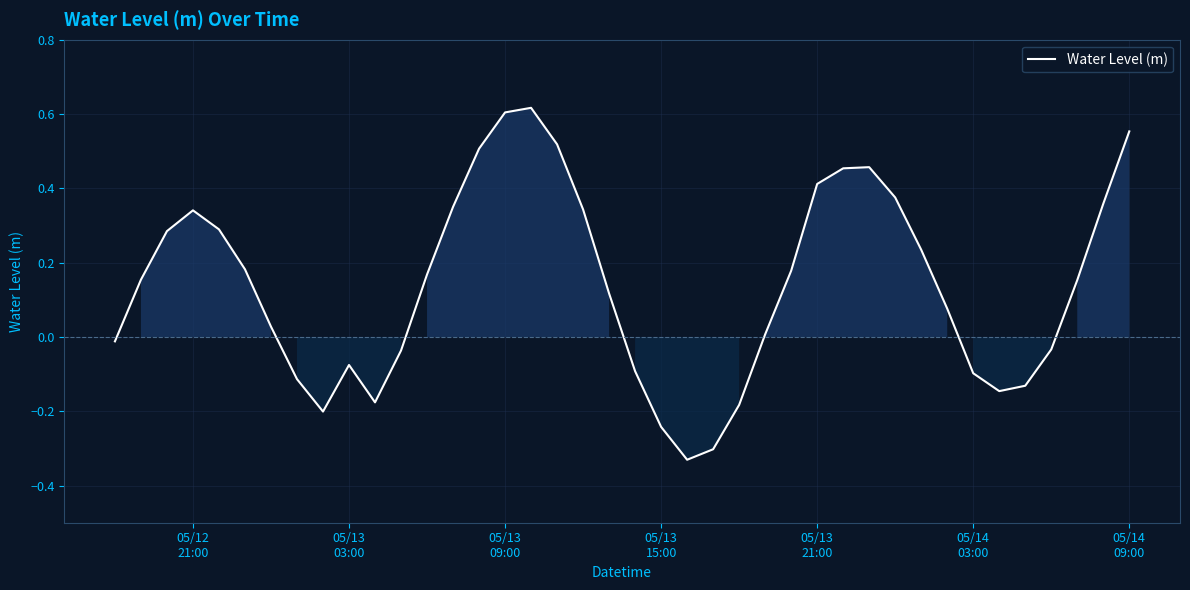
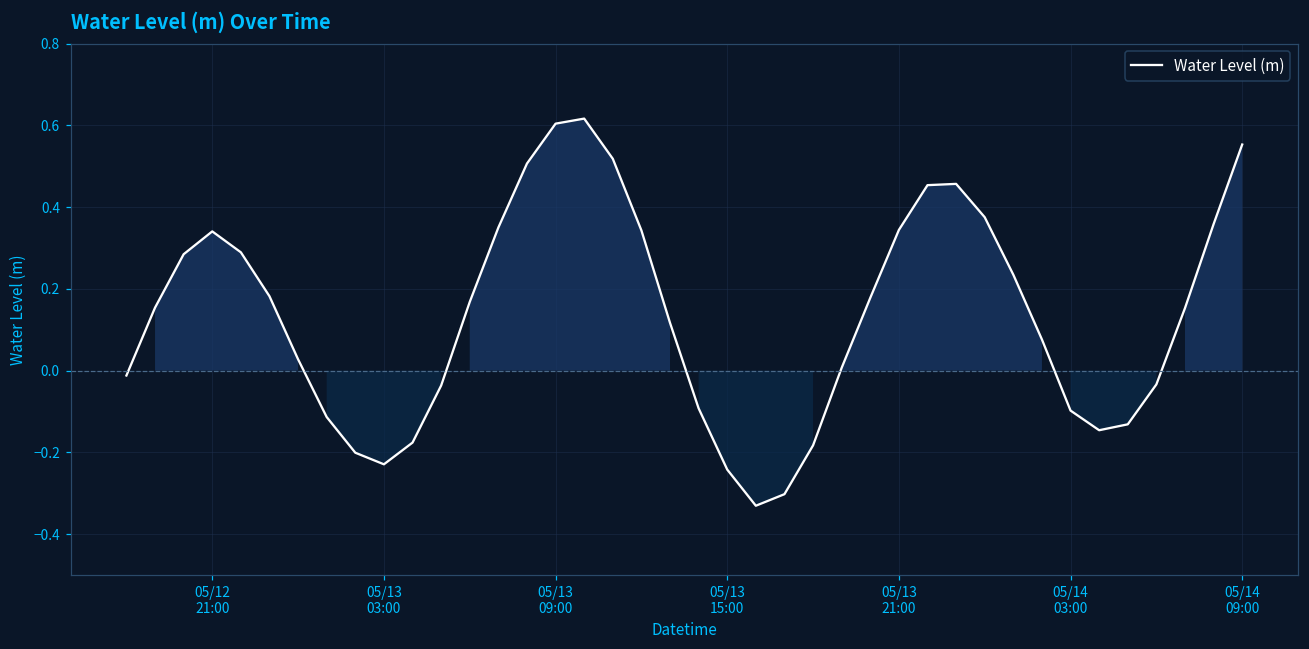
  {
    "05/12 21:00": 0.34,
-   "05/13 03:00": -0.08,
+   "05/13 03:00": -0.23,
    "05/13 09:00": 0.60,
    "05/13 15:00": -0.24,
-   "05/13 21:00": 0.41,
+   "05/13 21:00": 0.34,
    "05/14 03:00": -0.10,
    "05/14 09:00": 0.55
  }
